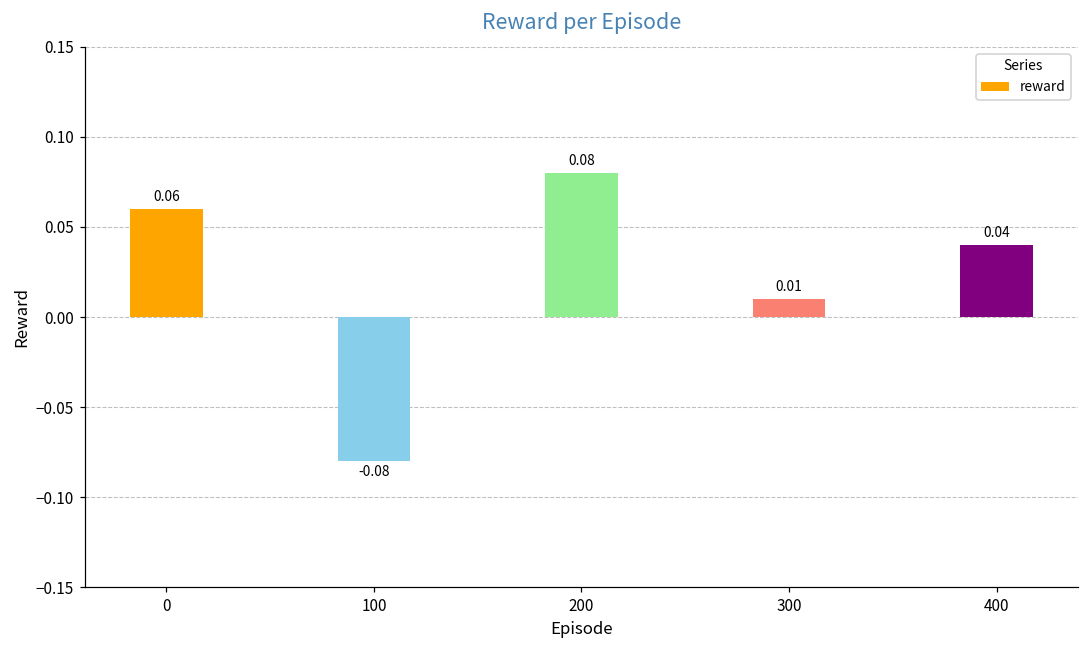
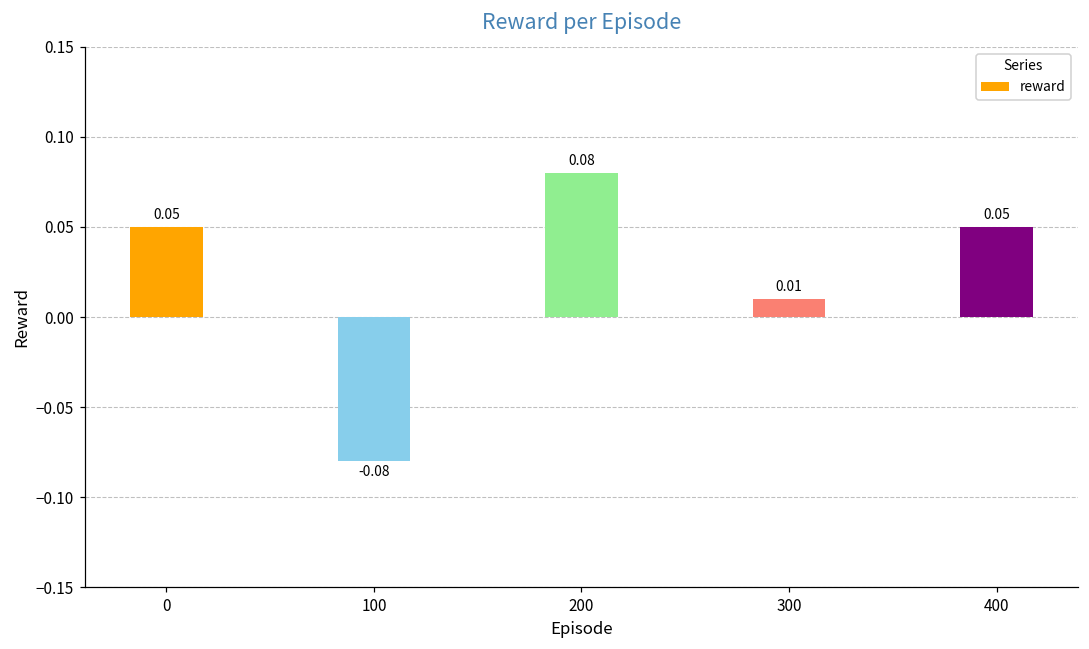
  {
-   "0": 0.06,
+   "0": 0.05,
    "100": -0.08,
    "200": 0.08,
    "300": 0.01,
-   "400": 0.04
+   "400": 0.05
  }
